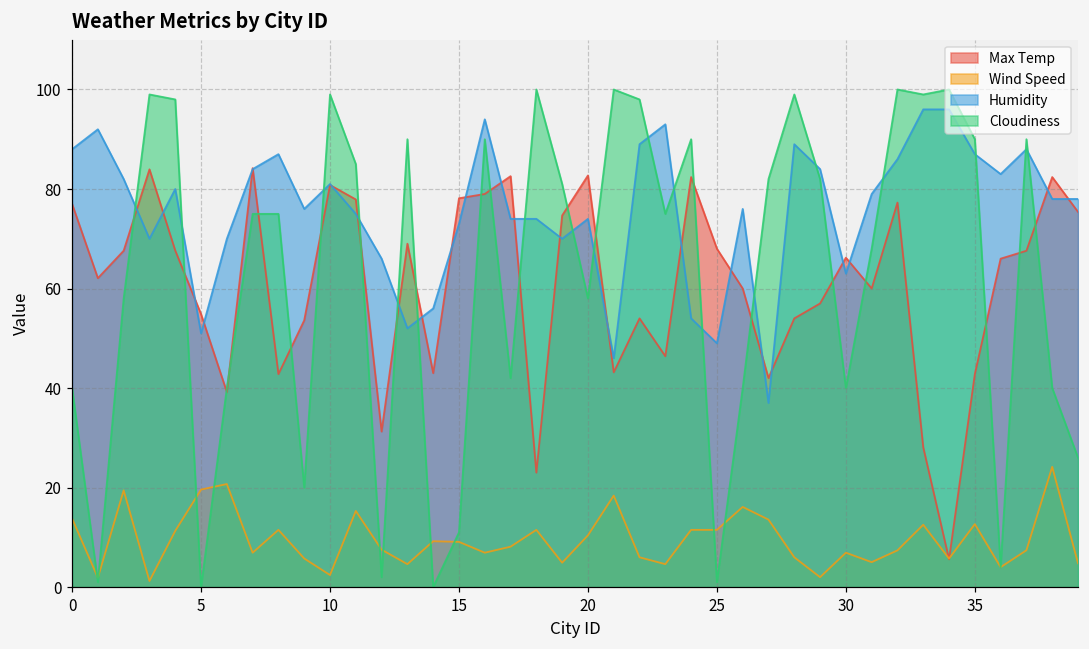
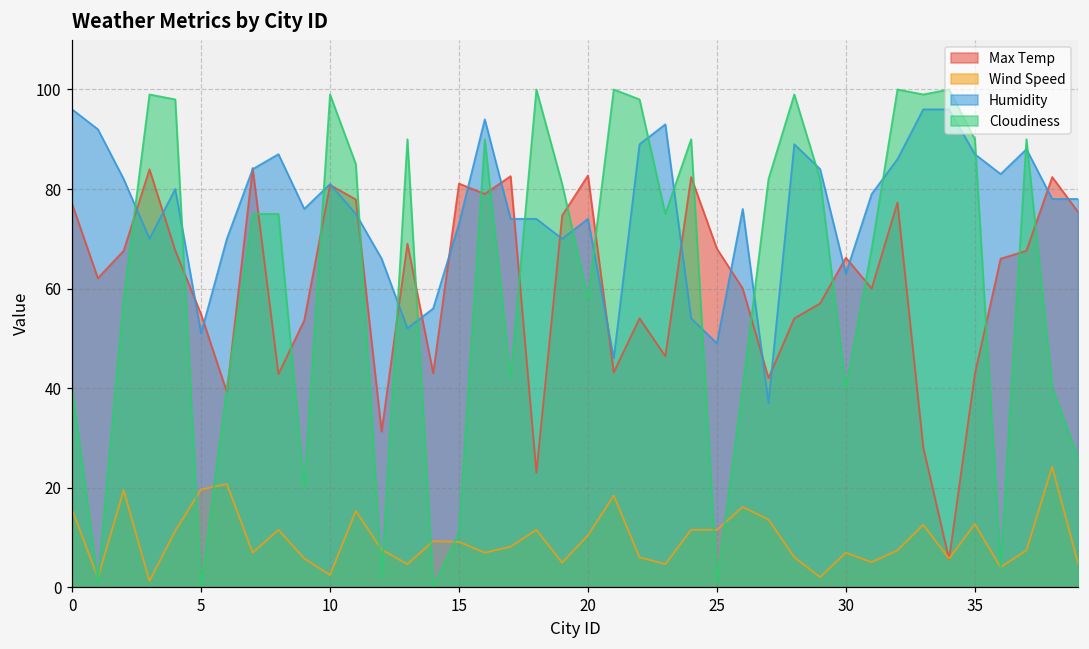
  {
    "Max Temp": {
      "0": 77,
      "5": 55,
-     "15": 78,
+     "15": 81,
      "20": 83,
      "25": 68,
      "30": 66,
      "35": 43
    },
    "Wind Speed": {
-     "0": 14,
+     "0": 16,
      "5": 20,
      "10": 2,
      "15": 9,
      "20": 10,
      "25": 12,
      "30": 7,
      "35": 13
    },
    "Humidity": {
-     "0": 88,
+     "0": 96,
      "5": 51,
      "15": 73,
      "20": 74,
      "25": 49,
      "30": 63,
      "35": 87
    },
    "Cloudiness": {
      "0": 40,
      "5": 0,
      "10": 99,
      "15": 11,
      "20": 58,
      "25": 1,
      "30": 40,
      "35": 90
    }
  }
